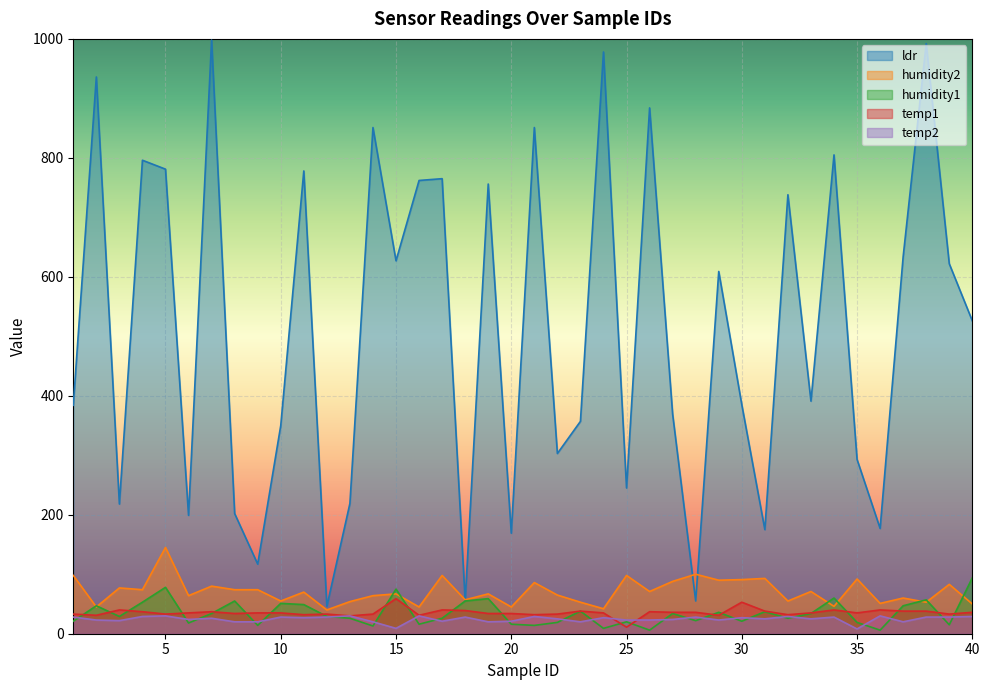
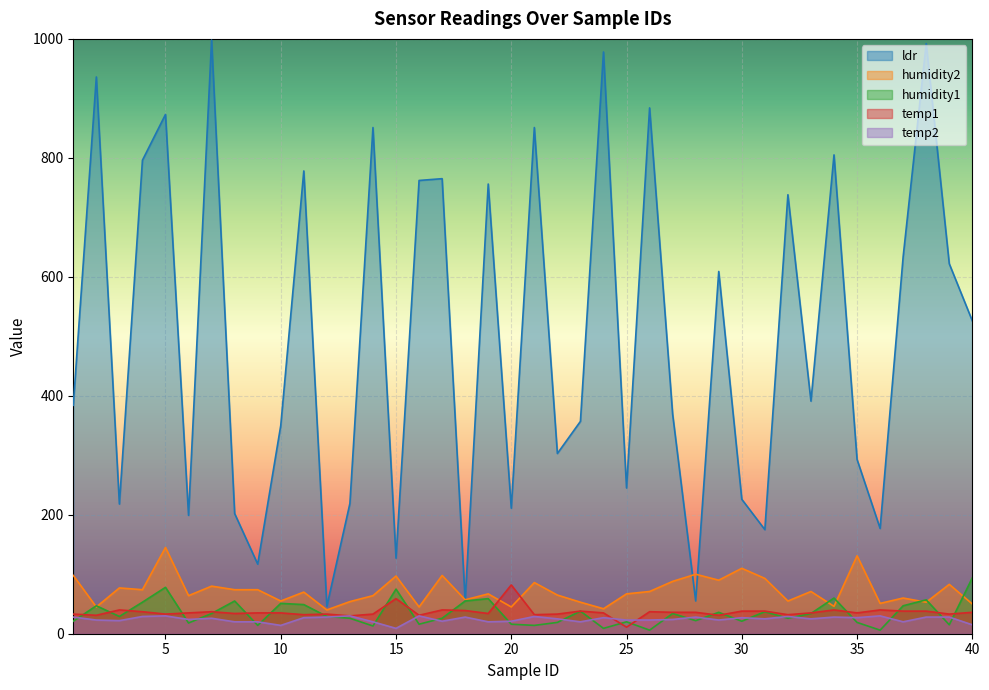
  {
    "ldr": {
-     "5": 780,
+     "5": 870,
      "10": 350,
-     "15": 630,
-     "20": 170,
+     "15": 130,
+     "20": 210,
      "25": 250,
-     "30": 390,
+     "30": 230,
      "35": 290,
      "40": 530
    },
    "humidity2": {
      "5": 150,
-     "15": 70,
+     "15": 100,
      "20": 50,
-     "25": 100,
-     "30": 90,
-     "35": 90,
+     "25": 70,
+     "30": 110,
+     "35": 130,
      "40": 50
    },
    "humidity1": {
      "5": 80,
      "15": 80,
      "20": 20,
      "30": 20,
      "35": 20,
      "40": 90
    },
    "temp1": {
      "10": 40,
      "15": 60,
-     "20": 30,
+     "20": 80,
      "25": 10,
-     "30": 50,
+     "30": 40,
      "35": 40,
      "40": 40
    },
    "temp2": {
-     "10": 30,
+     "10": 10,
      "15": 10,
      "20": 20,
      "30": 30,
-     "35": 10,
-     "40": 30
+     "35": 30,
+     "40": 20
    }
  }
